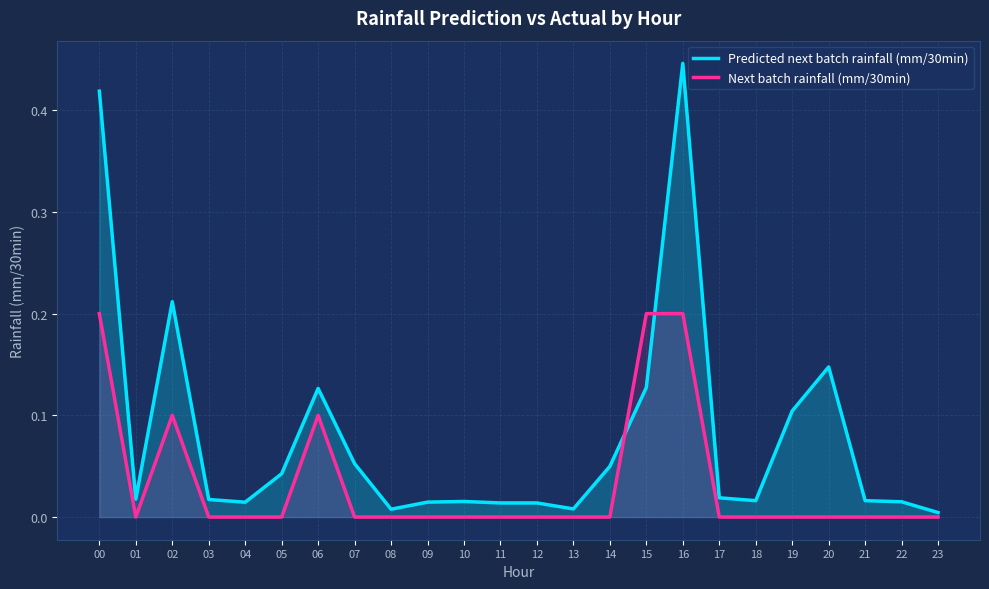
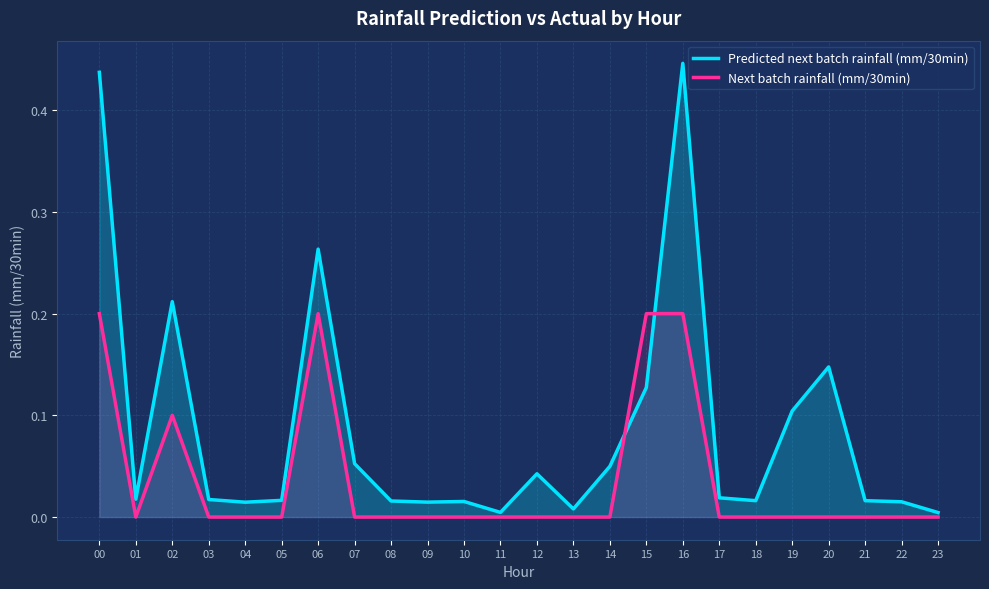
  {
    "Predicted next batch rainfall (mm/30min)": {
-     "00": 0.419,
+     "00": 0.437,
      "01": 0.018,
      "02": 0.212,
      "03": 0.017,
      "04": 0.015,
-     "05": 0.043,
-     "06": 0.126,
+     "05": 0.016,
+     "06": 0.263,
      "07": 0.052,
-     "08": 0.008,
+     "08": 0.016,
      "09": 0.015,
      "10": 0.015,
-     "11": 0.014,
-     "12": 0.014,
+     "11": 0.005,
+     "12": 0.043,
      "13": 0.008,
      "14": 0.050,
      "15": 0.127,
      "16": 0.446,
      "17": 0.019,
      "18": 0.016,
      "19": 0.104,
      "20": 0.148,
      "21": 0.016,
      "22": 0.015,
      "23": 0.004
    },
    "Next batch rainfall (mm/30min)": {
      "00": 0.2,
      "01": 0.0,
      "02": 0.1,
      "03": 0.0,
      "04": 0.0,
      "05": 0.0,
-     "06": 0.1,
+     "06": 0.2,
      "07": 0.0,
      "08": 0.0,
      "09": 0.0,
      "10": 0.0,
      "11": 0.0,
      "12": 0.0,
      "13": 0.0,
      "14": 0.0,
      "15": 0.2,
      "16": 0.2,
      "17": 0.0,
      "18": 0.0,
      "19": 0.0,
      "20": 0.0,
      "21": 0.0,
      "22": 0.0,
      "23": 0.0
    }
  }
